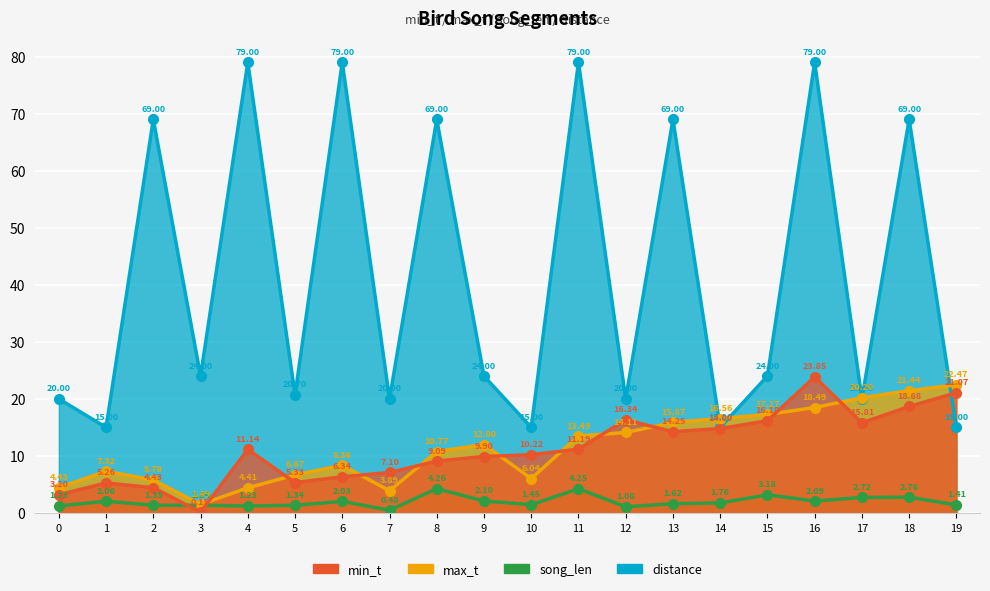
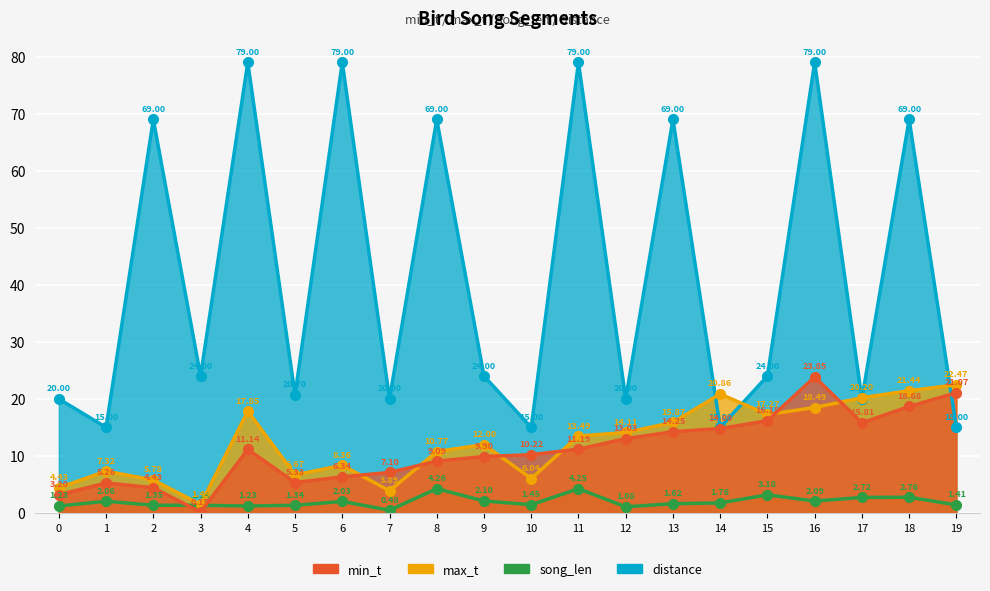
  {
    "distance": {
      "0": 20.00,
      "1": 15.00,
      "2": 69.00,
      "3": 24.00,
      "4": 79.00,
      "5": 20.70,
      "6": 79.00,
      "7": 20.00,
      "8": 69.00,
      "9": 24.00,
      "10": 15.00,
      "11": 79.00,
      "12": 20.00,
      "13": 69.00,
      "15": 24.00,
      "16": 79.00,
      "18": 69.00,
      "19": 15.00
    },
    "song_len": {
      "1": 2.06,
      "2": 1.35,
      "4": 1.23,
      "5": 1.34,
      "6": 2.03,
      "7": 0.48,
      "8": 4.26,
      "9": 2.10,
      "10": 1.45,
      "11": 4.25,
      "12": 1.08,
      "13": 1.62,
      "14": 1.76,
      "15": 3.18,
      "16": 2.09,
      "17": 2.72,
      "18": 2.76,
      "19": 1.41
    },
    "max_t": {
      "1": 7.32,
      "2": 5.78,
-     "4": 4.41,
+     "4": 17.85,
      "5": 6.67,
      "6": 8.36,
      "7": 3.89,
      "8": 10.77,
      "9": 12.00,
      "10": 6.04,
      "11": 13.49,
      "13": 15.87,
-     "14": 16.56,
+     "14": 20.86,
      "16": 18.49,
      "18": 21.44,
      "19": 22.47
    },
    "min_t": {
      "4": 11.14,
      "7": 7.10,
      "10": 10.22,
-     "12": 16.34,
+     "12": 13.03,
      "16": 23.85,
      "17": 15.81
    }
  }
